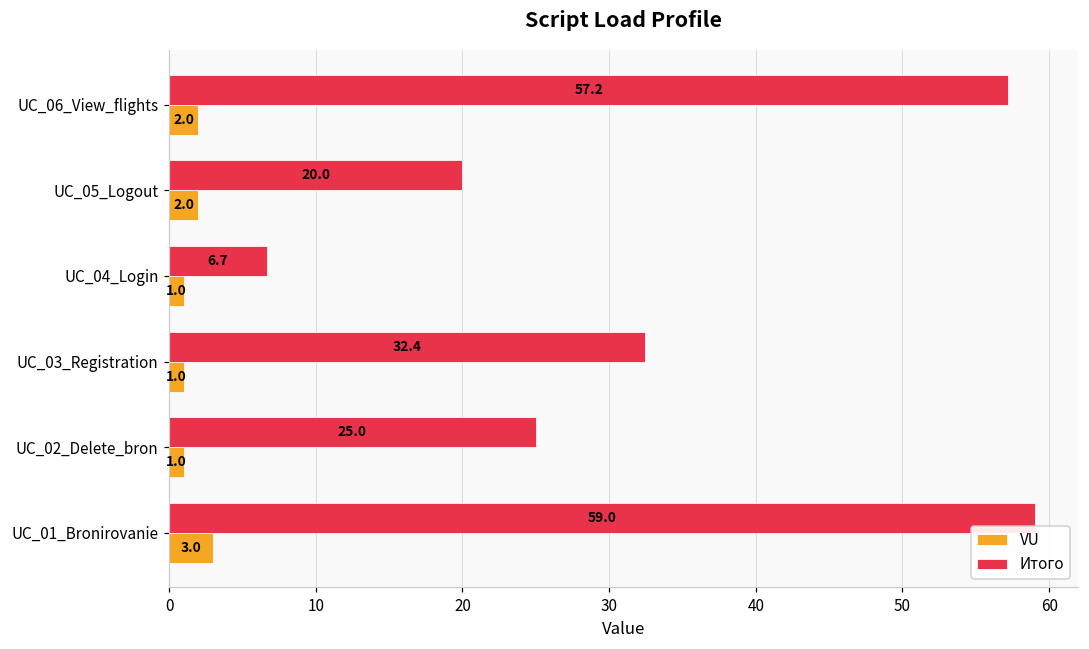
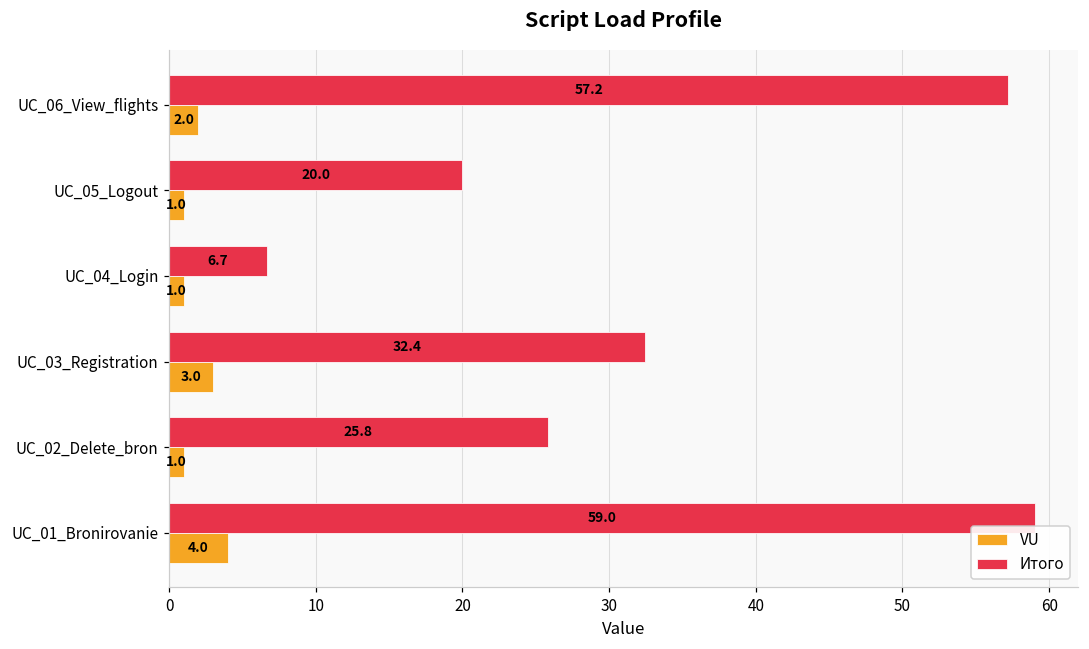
  {
    "VU": {
      "UC_06_View_flights": 2.0,
-     "UC_05_Logout": 2.0,
+     "UC_05_Logout": 1.0,
      "UC_04_Login": 1.0,
-     "UC_03_Registration": 1.0,
+     "UC_03_Registration": 3.0,
      "UC_02_Delete_bron": 1.0,
-     "UC_01_Bronirovanie": 3.0
+     "UC_01_Bronirovanie": 4.0
    },
    "Итого": {
      "UC_06_View_flights": 57.2,
      "UC_05_Logout": 20.0,
      "UC_04_Login": 6.7,
      "UC_03_Registration": 32.4,
-     "UC_02_Delete_bron": 25.0,
+     "UC_02_Delete_bron": 25.8,
      "UC_01_Bronirovanie": 59.0
    }
  }
